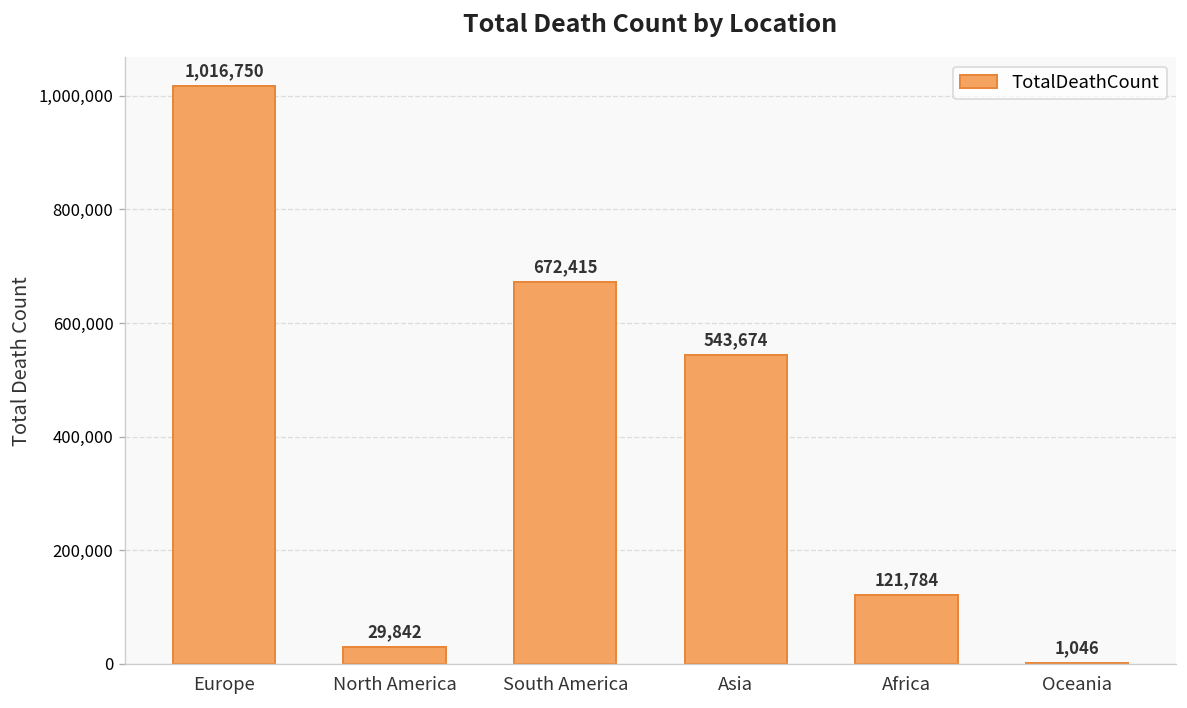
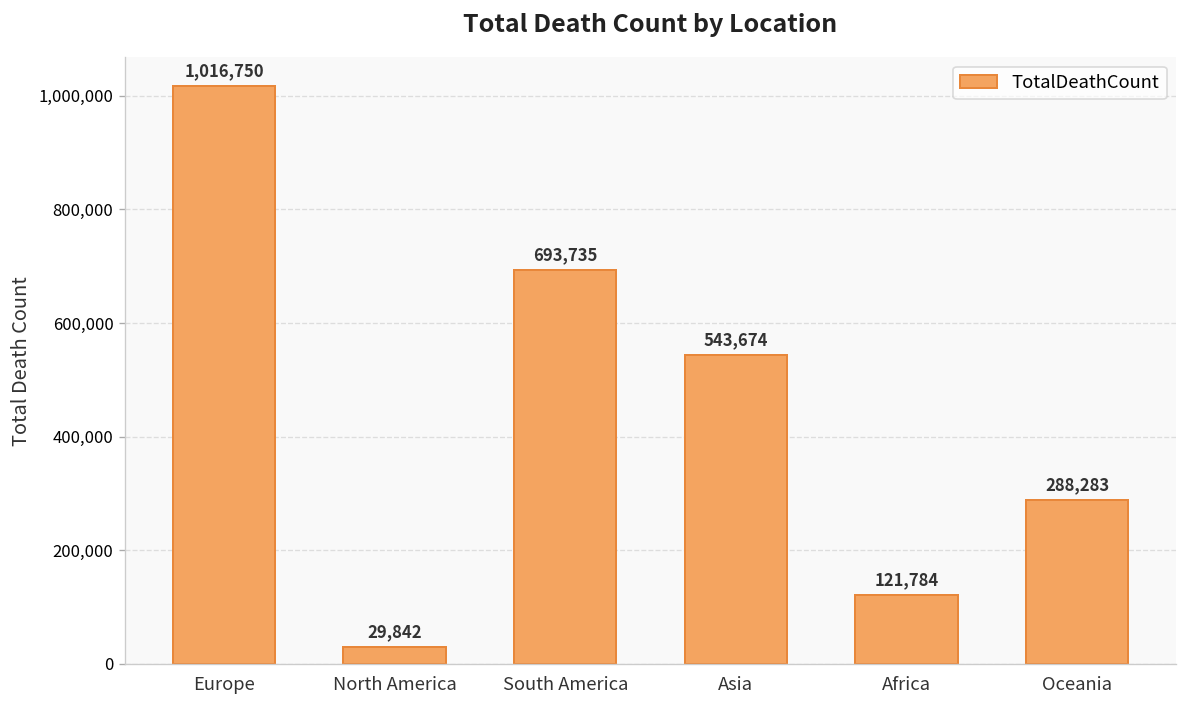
  {
    "Europe": "1,016,750",
    "North America": "29,842",
-   "South America": "672,415",
+   "South America": "693,735",
    "Asia": "543,674",
    "Africa": "121,784",
-   "Oceania": "1,046"
+   "Oceania": "288,283"
  }
